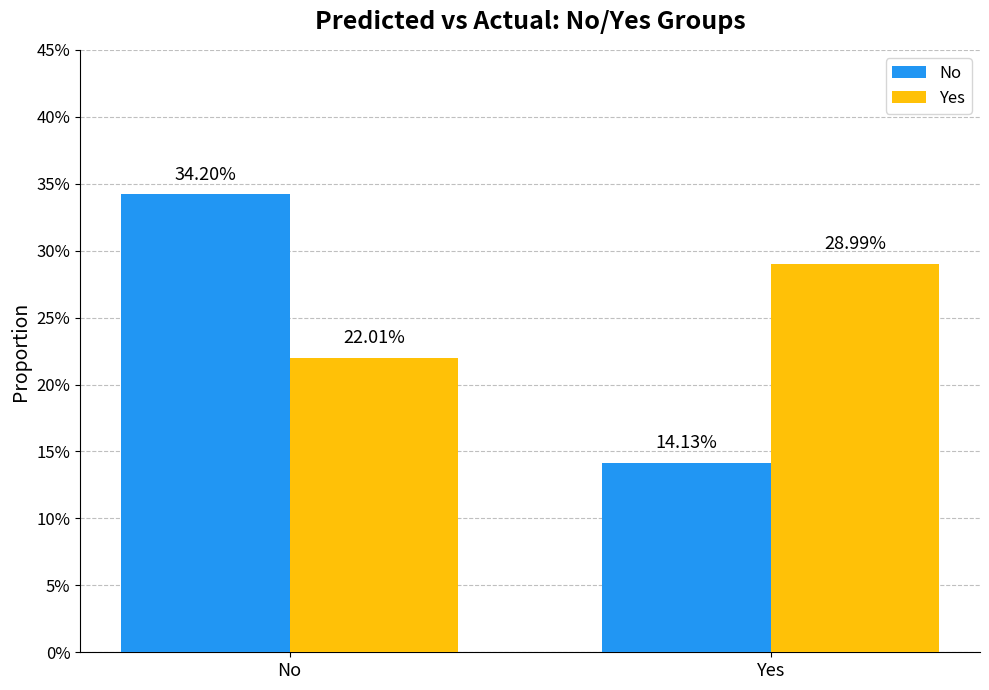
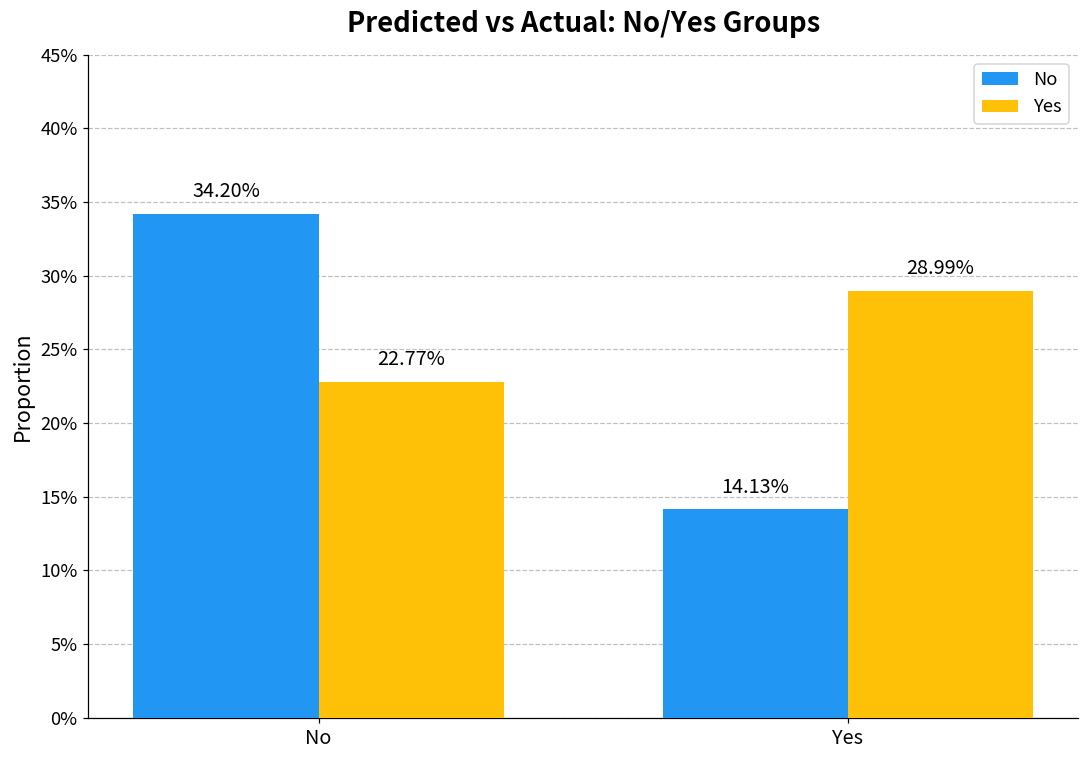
  {
    "No": {
      "No": "34.20%",
      "Yes": "14.13%"
    },
    "Yes": {
-     "No": "22.01%",
+     "No": "22.77%",
      "Yes": "28.99%"
    }
  }
